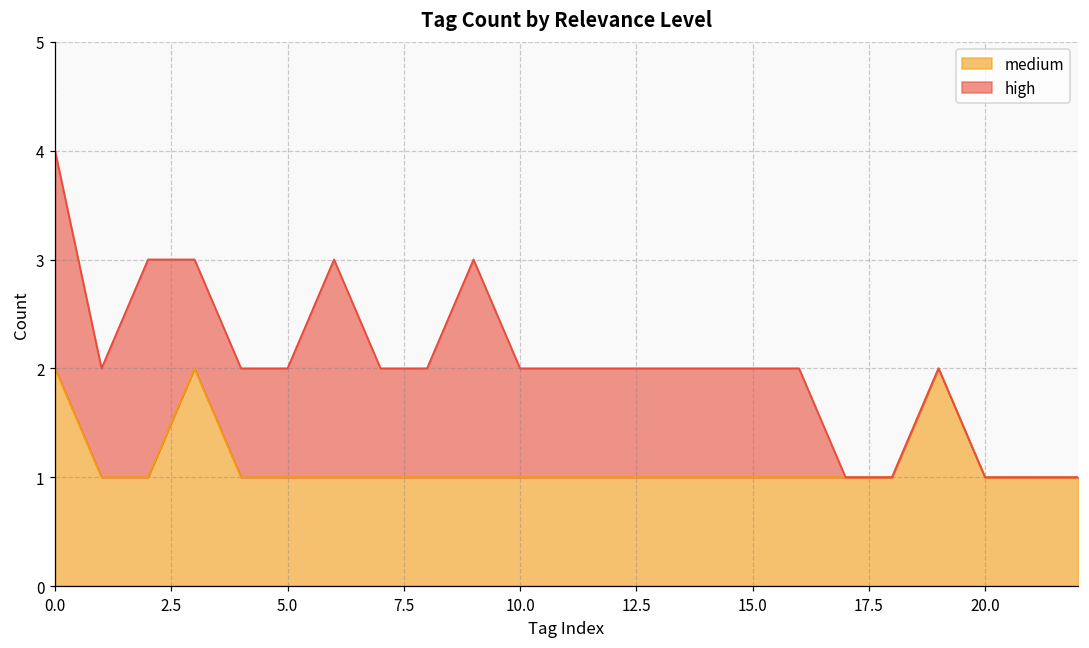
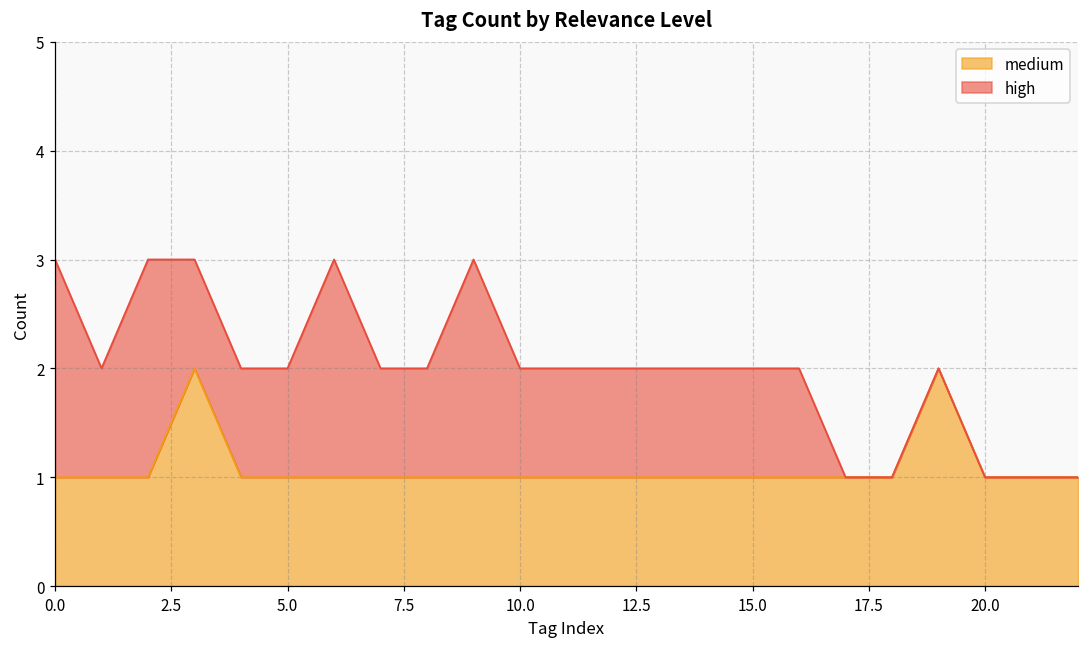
  {
    "medium": {
-     "0.0": 2,
+     "0.0": 1,
      "5.0": 1,
      "10.0": 1,
      "15.0": 1
    },
    "high": {
      "0.0": 2,
      "5.0": 1,
      "10.0": 1,
      "15.0": 1
    }
  }
